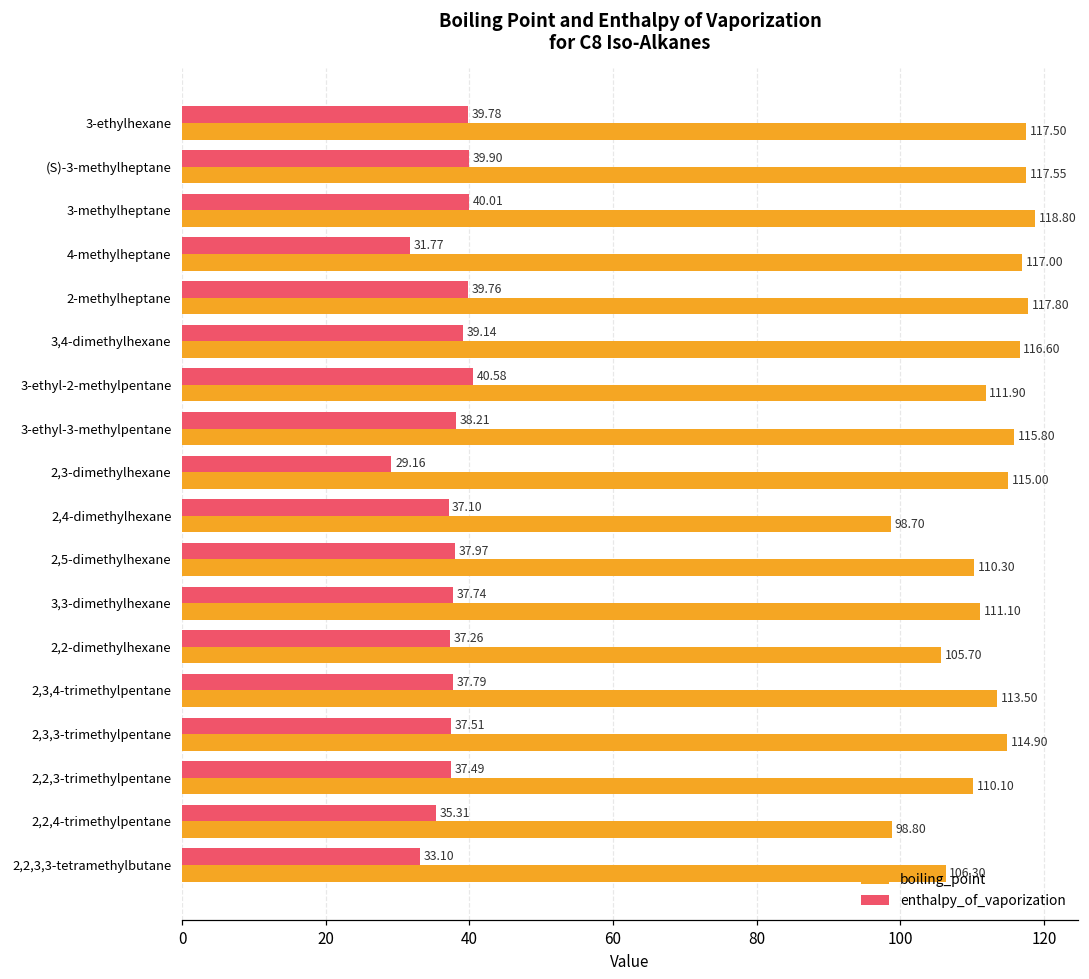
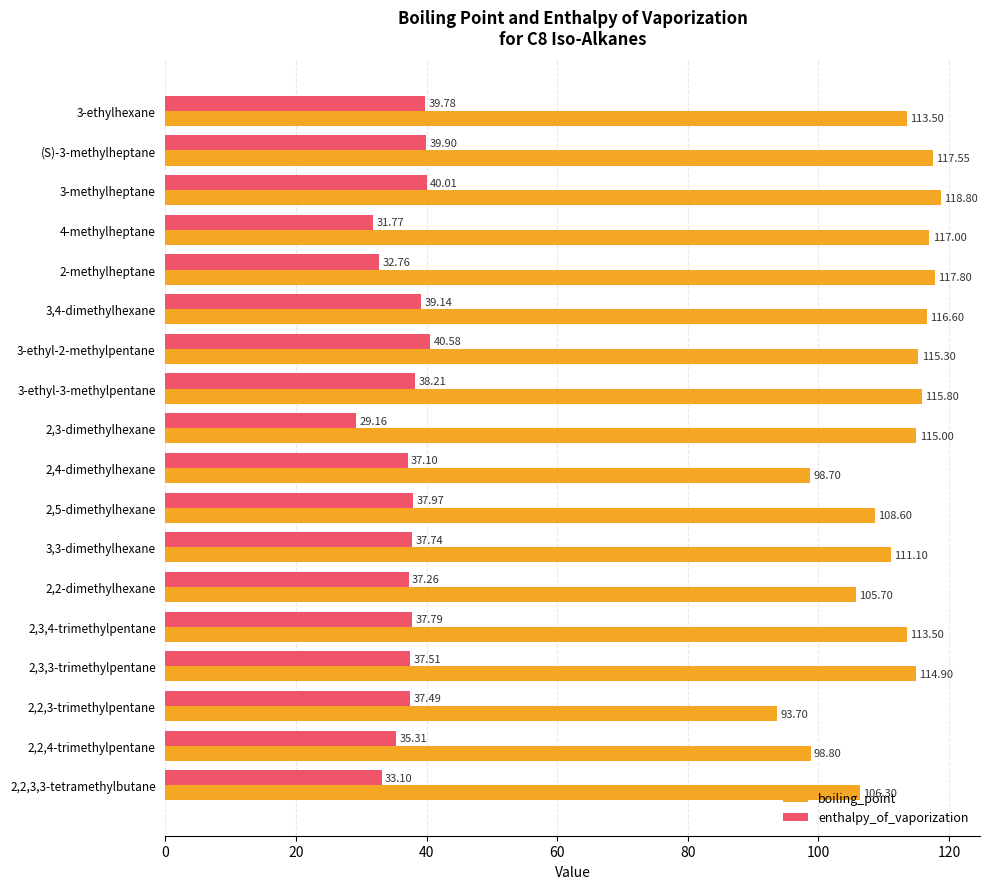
  {
    "boiling_point": {
-     "3-ethylhexane": 117.50,
+     "3-ethylhexane": 113.50,
      "(S)-3-methylheptane": 117.55,
      "3-methylheptane": 118.80,
      "4-methylheptane": 117.00,
      "2-methylheptane": 117.80,
      "3,4-dimethylhexane": 116.60,
-     "3-ethyl-2-methylpentane": 111.90,
+     "3-ethyl-2-methylpentane": 115.30,
      "3-ethyl-3-methylpentane": 115.80,
      "2,3-dimethylhexane": 115.00,
      "2,4-dimethylhexane": 98.70,
-     "2,5-dimethylhexane": 110.30,
+     "2,5-dimethylhexane": 108.60,
      "3,3-dimethylhexane": 111.10,
      "2,2-dimethylhexane": 105.70,
      "2,3,4-trimethylpentane": 113.50,
      "2,3,3-trimethylpentane": 114.90,
-     "2,2,3-trimethylpentane": 110.10,
+     "2,2,3-trimethylpentane": 93.70,
      "2,2,4-trimethylpentane": 98.80,
      "2,2,3,3-tetramethylbutane": 106.30
    },
    "enthalpy_of_vaporization": {
      "3-ethylhexane": 39.78,
      "(S)-3-methylheptane": 39.90,
      "3-methylheptane": 40.01,
      "4-methylheptane": 31.77,
-     "2-methylheptane": 39.76,
+     "2-methylheptane": 32.76,
      "3,4-dimethylhexane": 39.14,
      "3-ethyl-2-methylpentane": 40.58,
      "3-ethyl-3-methylpentane": 38.21,
      "2,3-dimethylhexane": 29.16,
      "2,4-dimethylhexane": 37.10,
      "2,5-dimethylhexane": 37.97,
      "3,3-dimethylhexane": 37.74,
      "2,2-dimethylhexane": 37.26,
      "2,3,4-trimethylpentane": 37.79,
      "2,3,3-trimethylpentane": 37.51,
      "2,2,3-trimethylpentane": 37.49,
      "2,2,4-trimethylpentane": 35.31,
      "2,2,3,3-tetramethylbutane": 33.10
    }
  }
